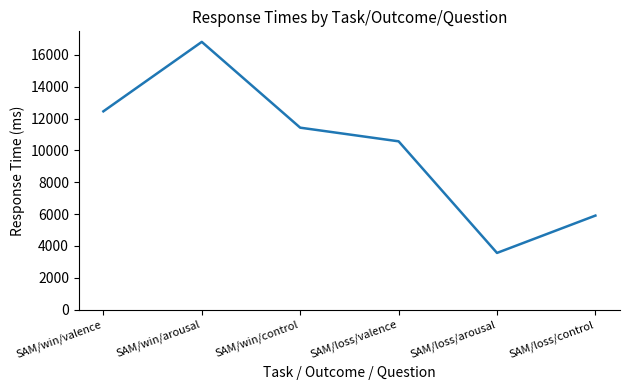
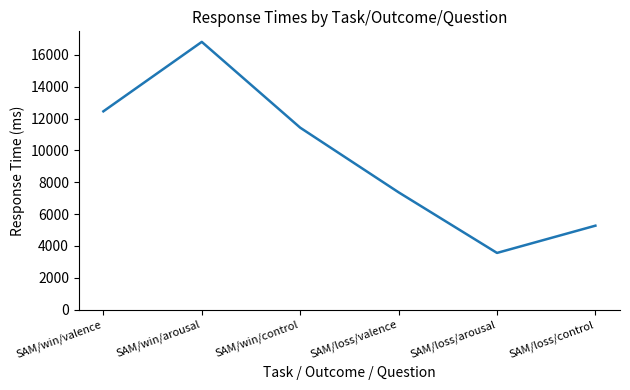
  {
    "SAM/win/valence": 12500,
    "SAM/win/arousal": 16800,
    "SAM/win/control": 11400,
-   "SAM/loss/valence": 10600,
+   "SAM/loss/valence": 7400,
    "SAM/loss/arousal": 3600,
-   "SAM/loss/control": 5900
+   "SAM/loss/control": 5300
  }
